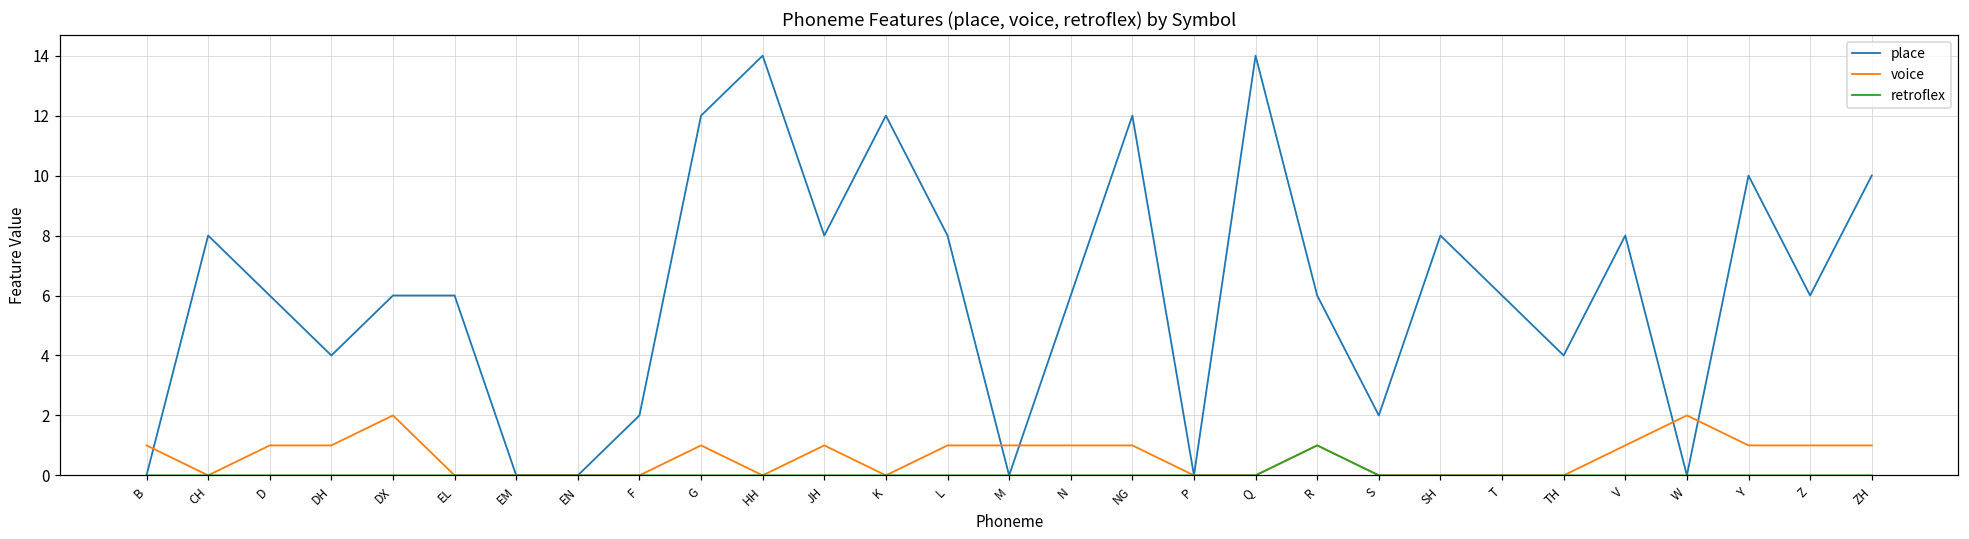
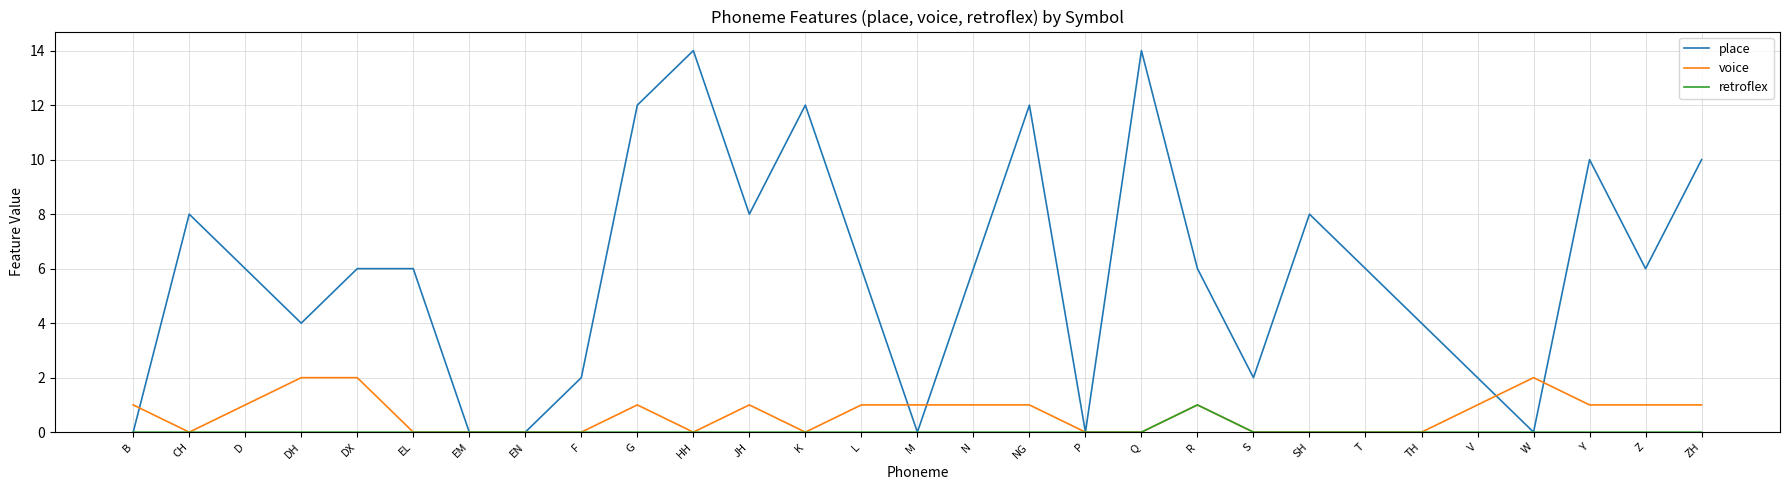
  {
    "place": {
      "CH": 8,
      "D": 6,
      "DH": 4,
      "DX": 6,
      "EL": 6,
      "F": 2,
      "G": 12,
      "HH": 14,
      "JH": 8,
      "K": 12,
-     "L": 8,
+     "L": 6,
      "N": 6,
      "NG": 12,
      "Q": 14,
      "R": 6,
      "S": 2,
      "SH": 8,
      "T": 6,
      "TH": 4,
-     "V": 8,
+     "V": 2,
      "Y": 10,
      "Z": 6,
      "ZH": 10
    },
    "voice": {
      "B": 1,
      "D": 1,
-     "DH": 1,
+     "DH": 2,
      "DX": 2,
      "G": 1,
      "JH": 1,
      "L": 1,
      "M": 1,
      "N": 1,
      "NG": 1,
      "V": 1,
      "W": 2,
      "Y": 1,
      "Z": 1,
      "ZH": 1
    },
    "retroflex": {
      "D": 0,
      "DH": 0,
      "DX": 0,
      "G": 0,
      "JH": 0,
      "L": 0,
      "N": 0,
      "NG": 0,
      "V": 0,
      "Y": 0,
      "Z": 0,
      "ZH": 0
    }
  }
